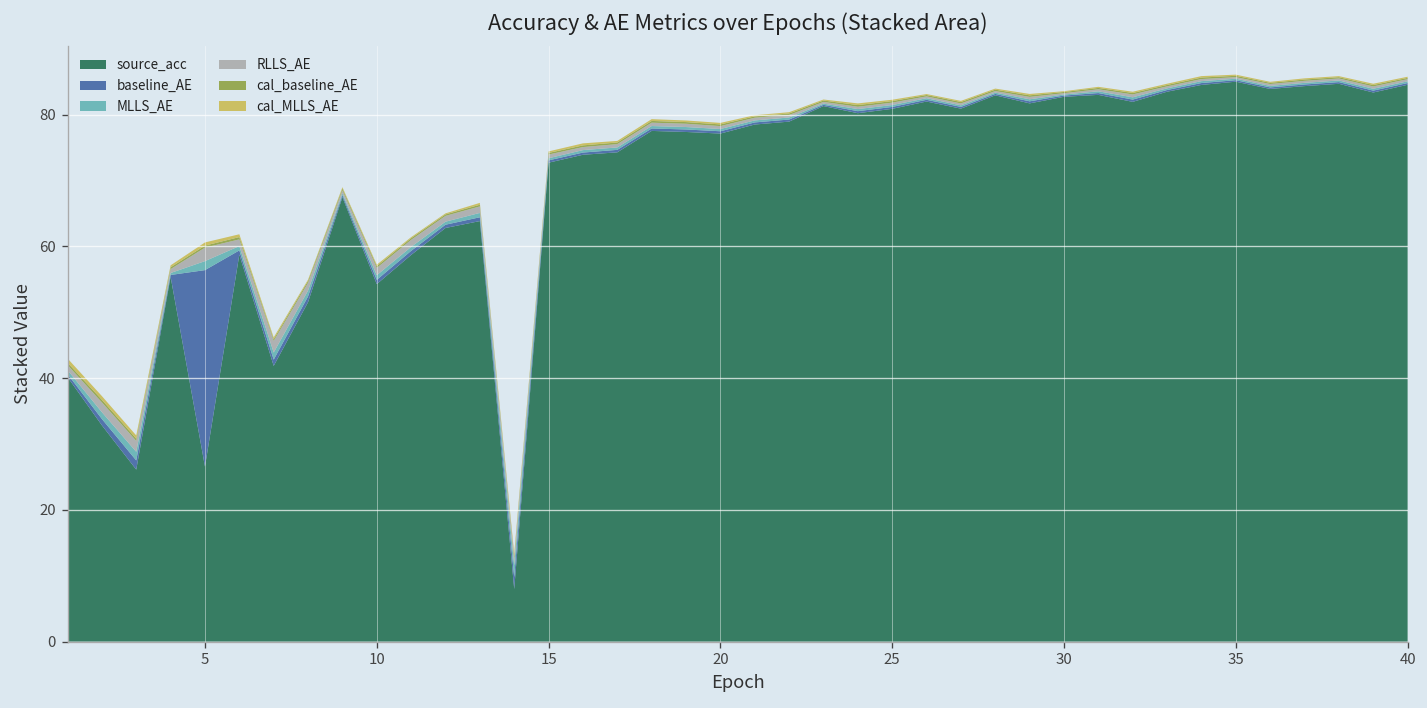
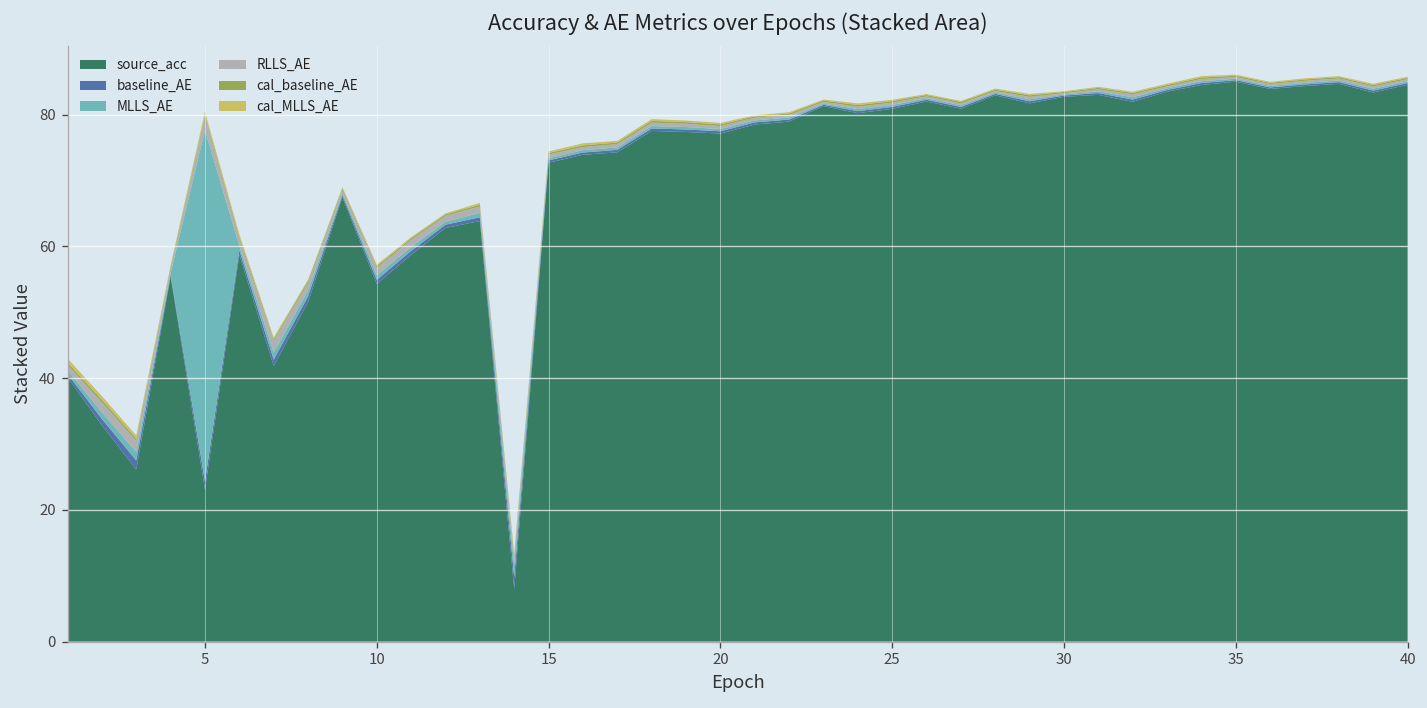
  {
    "source_acc": {
-     "5": 27,
+     "5": 23,
      "10": 54
    },
    "baseline_AE": {
-     "5": 30,
+     "5": 1,
      "10": 1
    },
    "MLLS_AE": {
-     "5": 1,
+     "5": 53,
      "10": 1
    },
    "cal_MLLS_AE": {
      "5": 0
    }
  }
